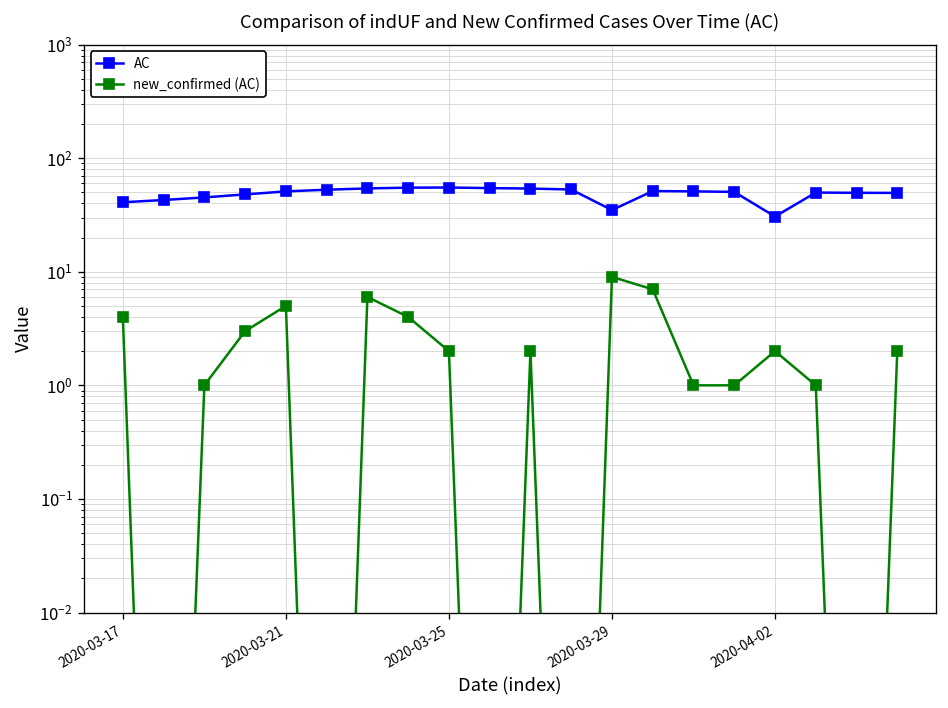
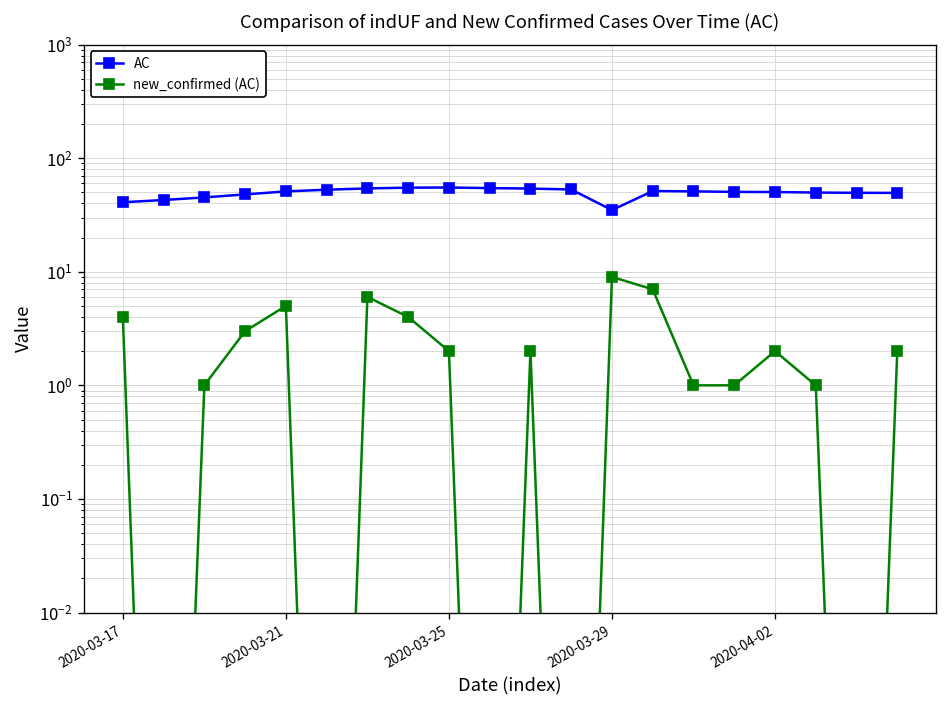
  {
    "AC": {
      "2020-03-17": 41,
      "2020-03-21": 50,
      "2020-03-25": 60,
      "2020-03-29": 35,
-     "2020-04-02": 31
+     "2020-04-02": 50
    },
    "new_confirmed (AC)": {
      "2020-03-17": 4,
      "2020-03-21": 5,
      "2020-03-25": 2,
      "2020-03-29": 9,
      "2020-04-02": 2
    }
  }
